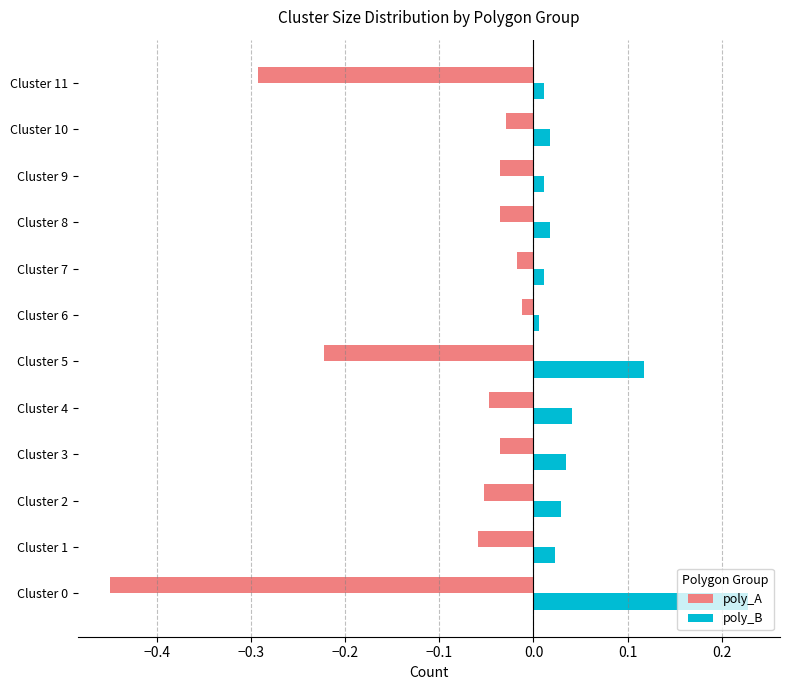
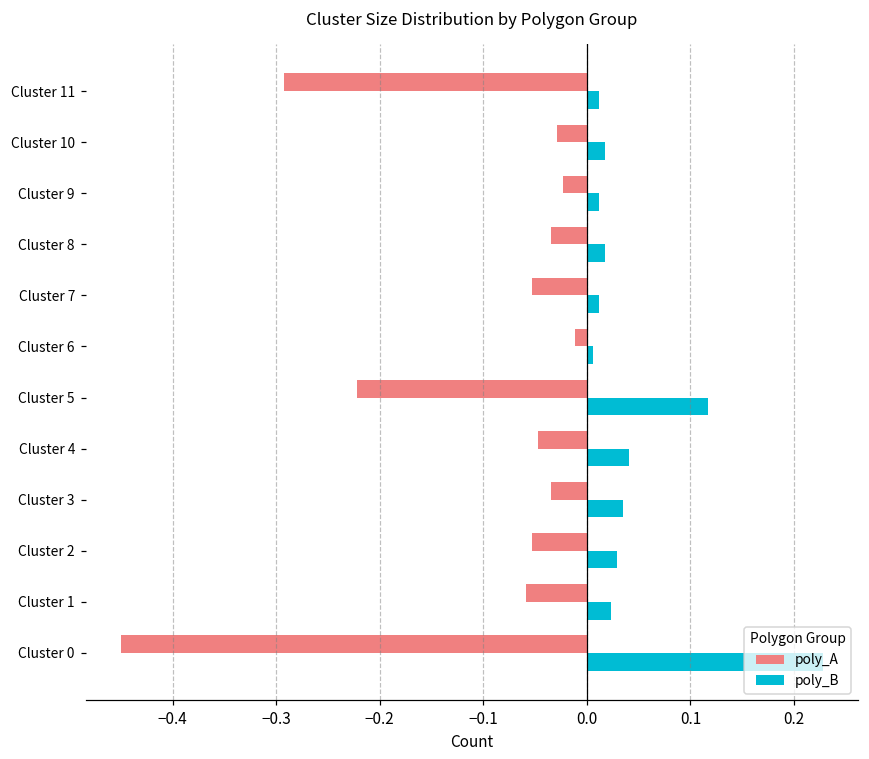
  {
    "poly_A": {
      "Cluster 11": -0.29,
      "Cluster 10": -0.03,
-     "Cluster 9": -0.04,
+     "Cluster 9": -0.02,
      "Cluster 8": -0.04,
-     "Cluster 7": -0.02,
+     "Cluster 7": -0.05,
      "Cluster 6": -0.01,
      "Cluster 5": -0.22,
      "Cluster 4": -0.05,
      "Cluster 3": -0.04,
      "Cluster 2": -0.05,
      "Cluster 1": -0.06,
      "Cluster 0": -0.45
    },
    "poly_B": {
      "Cluster 11": 0.01,
      "Cluster 10": 0.02,
      "Cluster 9": 0.01,
      "Cluster 8": 0.02,
      "Cluster 7": 0.01,
      "Cluster 6": 0.01,
      "Cluster 5": 0.12,
      "Cluster 4": 0.04,
      "Cluster 3": 0.04,
      "Cluster 2": 0.03,
      "Cluster 1": 0.02
    }
  }
